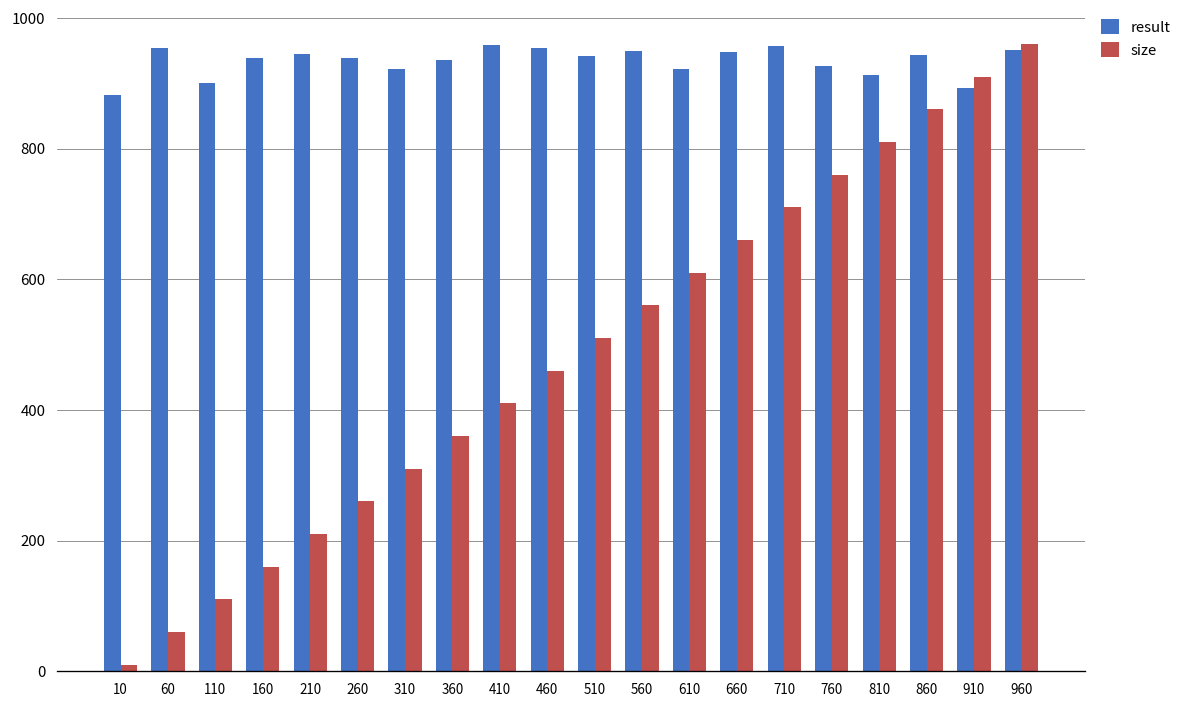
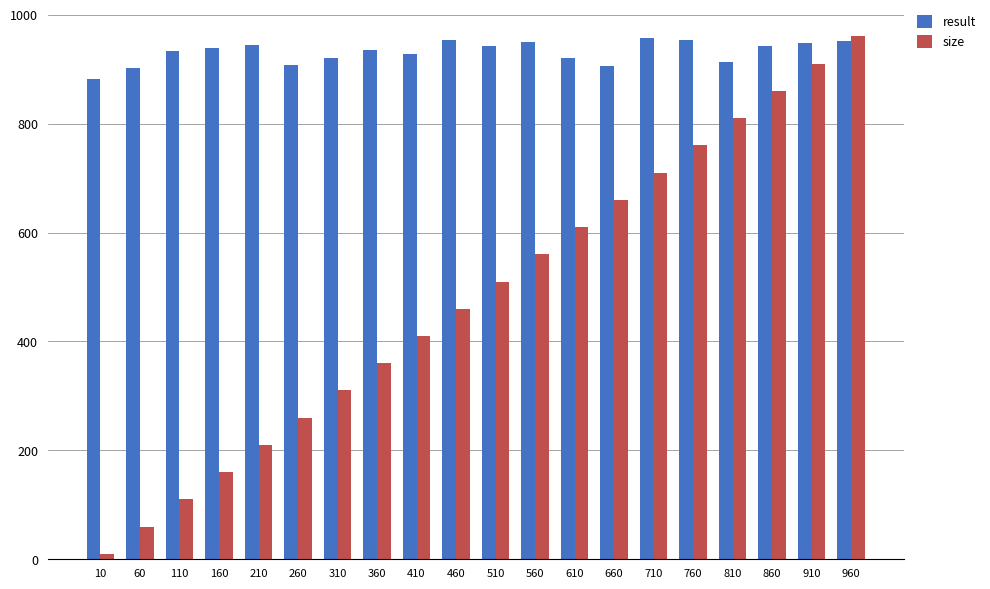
  {
    "result": {
      "10": 880,
-     "60": 950,
-     "110": 900,
+     "60": 900,
+     "110": 930,
      "160": 940,
      "210": 940,
-     "260": 940,
+     "260": 910,
      "310": 920,
      "360": 940,
-     "410": 960,
+     "410": 930,
      "460": 950,
      "510": 940,
      "560": 950,
      "610": 920,
-     "660": 950,
+     "660": 910,
      "710": 960,
-     "760": 930,
+     "760": 950,
      "810": 910,
      "860": 940,
-     "910": 890,
+     "910": 950,
      "960": 950
    },
    "size": {
      "10": 10,
      "60": 60,
      "110": 110,
      "160": 160,
      "210": 210,
      "260": 260,
      "310": 310,
      "360": 360,
      "410": 410,
      "460": 460,
      "510": 510,
      "560": 560,
      "610": 610,
      "660": 660,
      "710": 710,
      "760": 760,
      "810": 810,
      "860": 860,
      "910": 910,
      "960": 960
    }
  }
